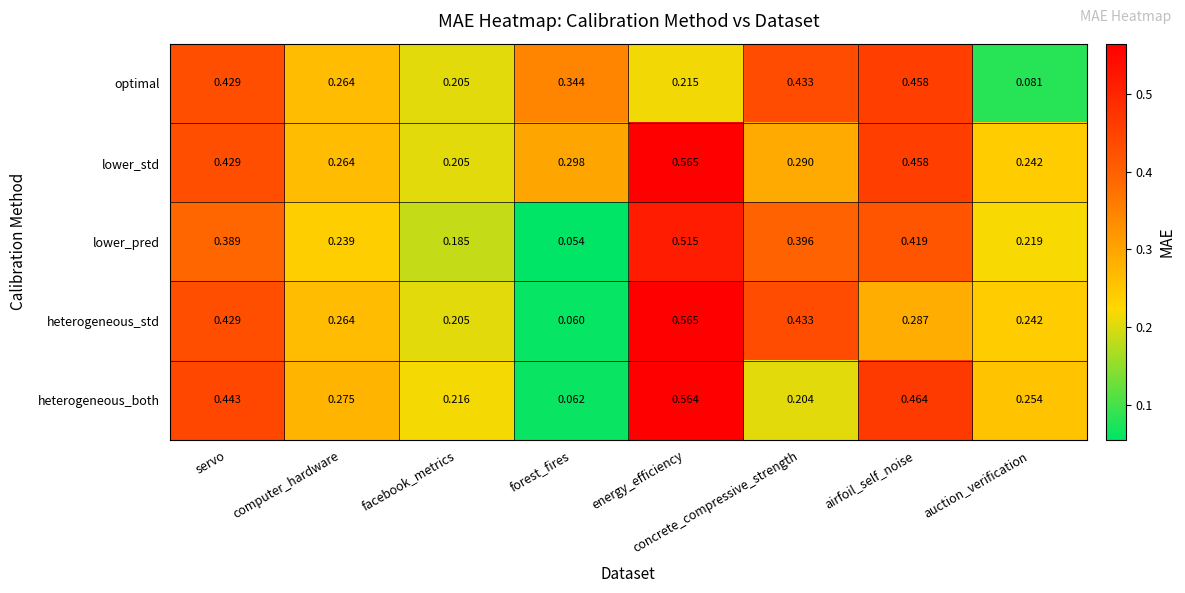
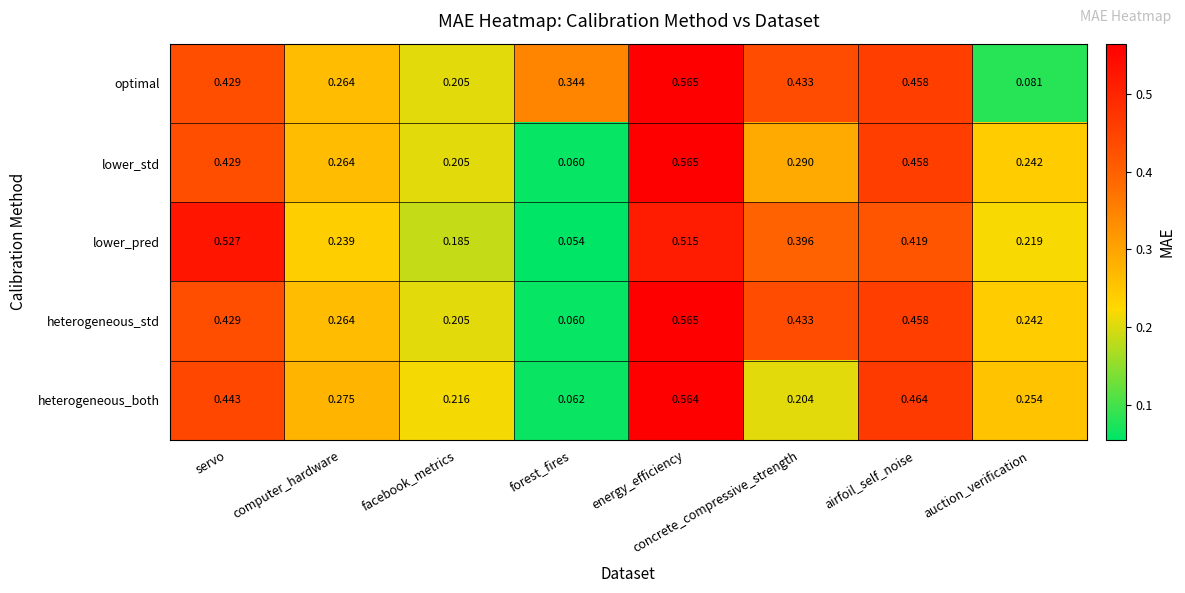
  {
    "optimal": {
      "servo": 0.429,
      "computer_hardware": 0.264,
      "facebook_metrics": 0.205,
      "forest_fires": 0.344,
-     "energy_efficiency": 0.215,
+     "energy_efficiency": 0.565,
      "concrete_compressive_strength": 0.433,
      "airfoil_self_noise": 0.458,
      "auction_verification": 0.081
    },
    "lower_std": {
      "servo": 0.429,
      "computer_hardware": 0.264,
      "facebook_metrics": 0.205,
-     "forest_fires": 0.298,
+     "forest_fires": 0.060,
      "energy_efficiency": 0.565,
      "concrete_compressive_strength": 0.290,
      "airfoil_self_noise": 0.458,
      "auction_verification": 0.242
    },
    "lower_pred": {
-     "servo": 0.389,
+     "servo": 0.527,
      "computer_hardware": 0.239,
      "facebook_metrics": 0.185,
      "forest_fires": 0.054,
      "energy_efficiency": 0.515,
      "concrete_compressive_strength": 0.396,
      "airfoil_self_noise": 0.419,
      "auction_verification": 0.219
    },
    "heterogeneous_std": {
      "servo": 0.429,
      "computer_hardware": 0.264,
      "facebook_metrics": 0.205,
      "forest_fires": 0.060,
      "energy_efficiency": 0.565,
      "concrete_compressive_strength": 0.433,
-     "airfoil_self_noise": 0.287,
+     "airfoil_self_noise": 0.458,
      "auction_verification": 0.242
    },
    "heterogeneous_both": {
      "servo": 0.443,
      "computer_hardware": 0.275,
      "facebook_metrics": 0.216,
      "forest_fires": 0.062,
      "energy_efficiency": 0.564,
      "concrete_compressive_strength": 0.204,
      "airfoil_self_noise": 0.464,
      "auction_verification": 0.254
    }
  }
